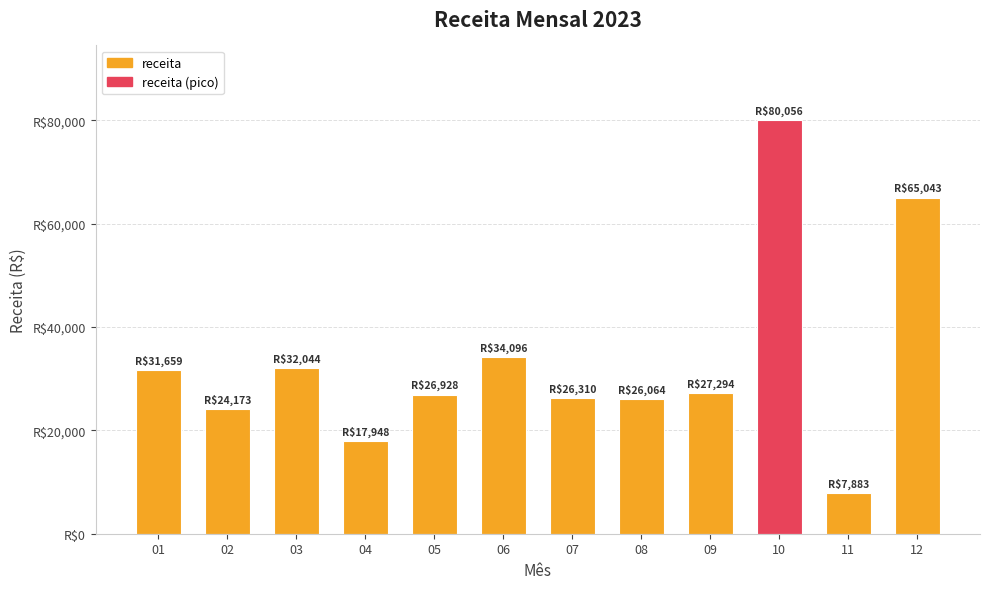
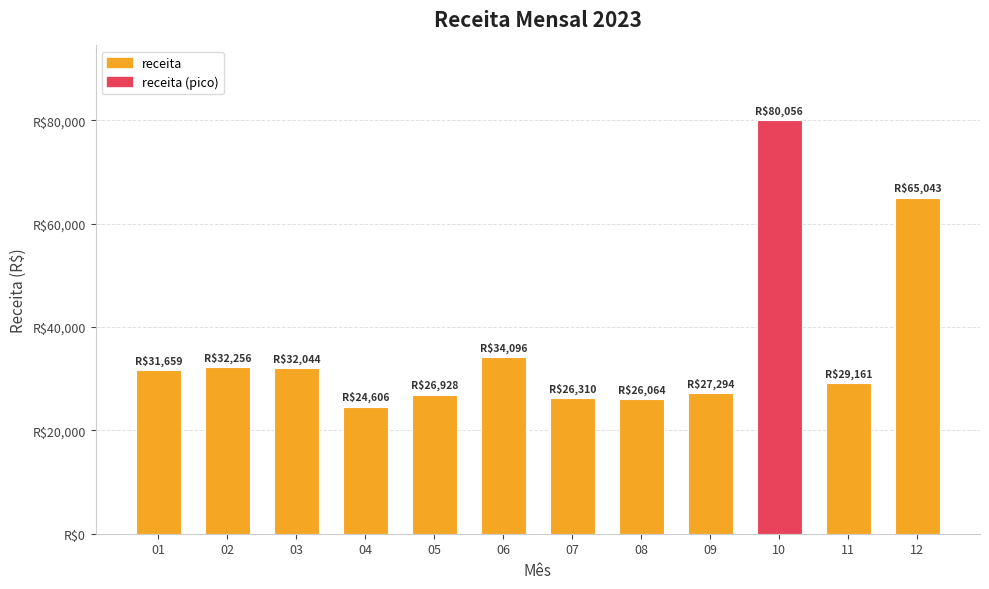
  {
    "01": "$31,659",
-   "02": "$24,173",
+   "02": "$32,256",
    "03": "$32,044",
-   "04": "$17,948",
+   "04": "$24,606",
    "05": "$26,928",
    "06": "$34,096",
    "07": "$26,310",
    "08": "$26,064",
    "09": "$27,294",
    "10": "$80,056",
-   "11": "$7,883",
+   "11": "$29,161",
    "12": "$65,043"
  }
